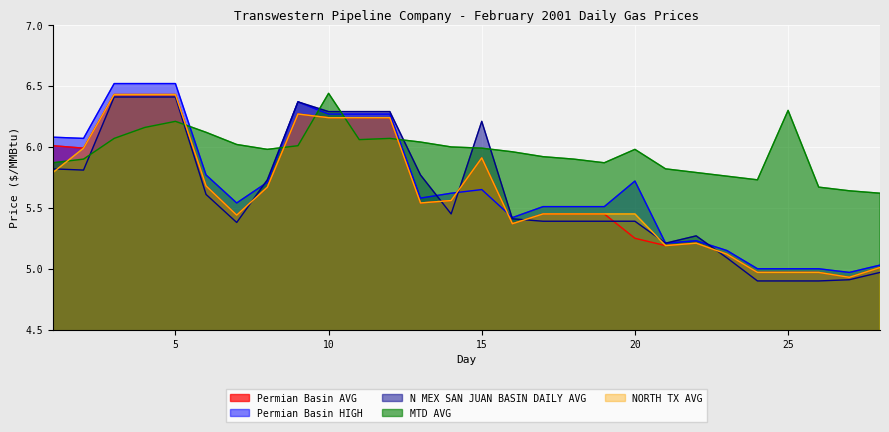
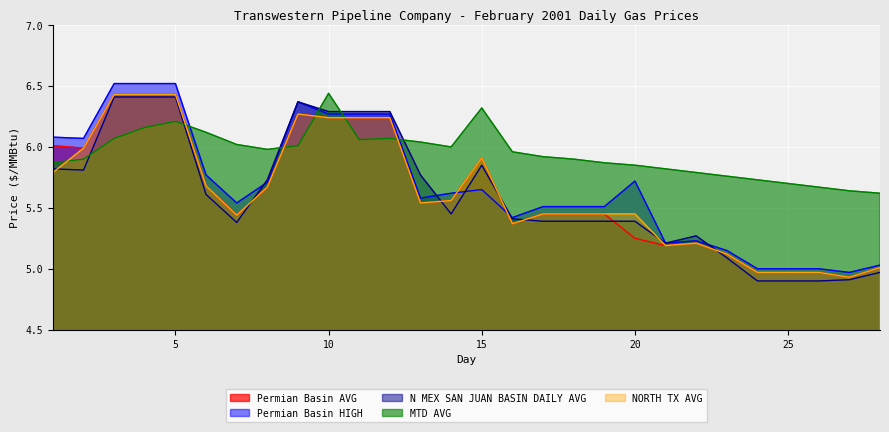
  {
    "Permian Basin AVG": {
      "20": 5.25
    },
    "Permian Basin HIGH": {
      "5": 6.52,
      "15": 5.65,
      "20": 5.72,
      "25": 5.00
    },
    "N MEX SAN JUAN BASIN DAILY AVG": {
-     "15": 6.21,
+     "15": 5.85,
      "20": 5.39,
      "25": 4.90
    },
    "MTD AVG": {
      "5": 6.21,
      "10": 6.44,
-     "15": 5.99,
-     "20": 5.98,
-     "25": 6.3
+     "15": 6.32,
+     "20": 5.85,
+     "25": 5.7
    },
    "NORTH TX AVG": {
      "20": 5.45
    }
  }
